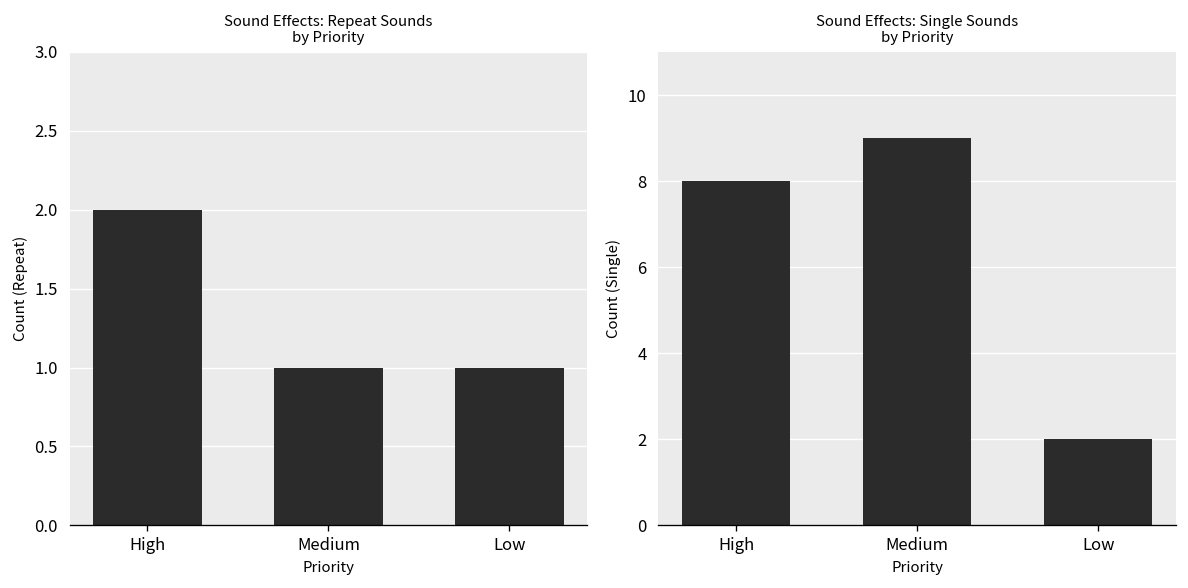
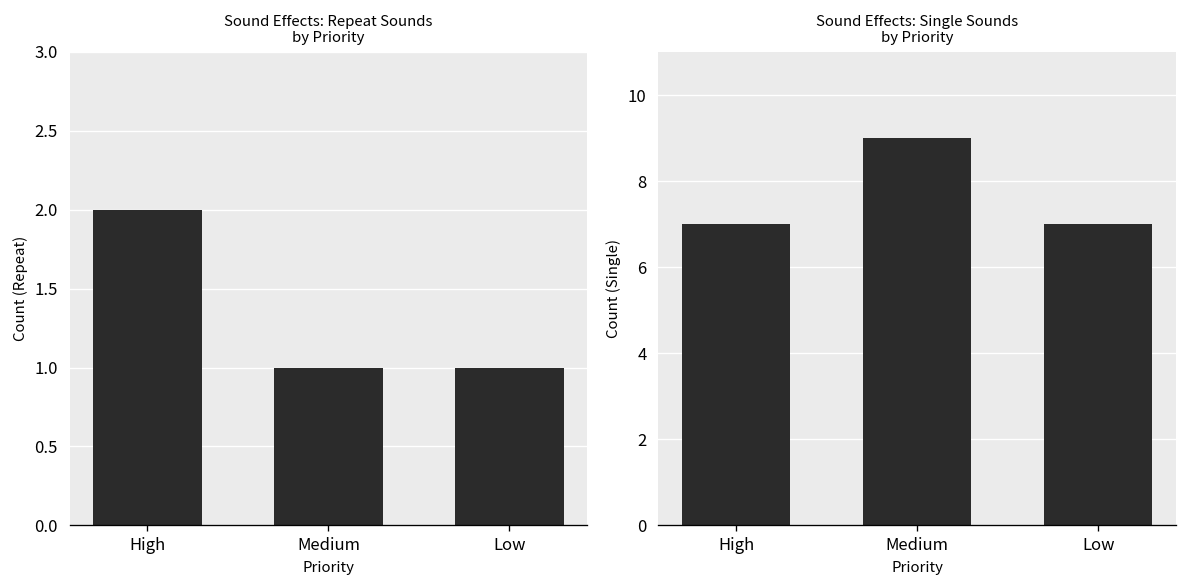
  {
    "Sound Effects: Repeat Sounds by Priority": {
      "High": 2.00,
      "Medium": 1.00,
      "Low": 1.00
    },
    "Sound Effects: Single Sounds by Priority": {
-     "High": 8,
+     "High": 7,
      "Medium": 9,
-     "Low": 2
+     "Low": 7
    }
  }
